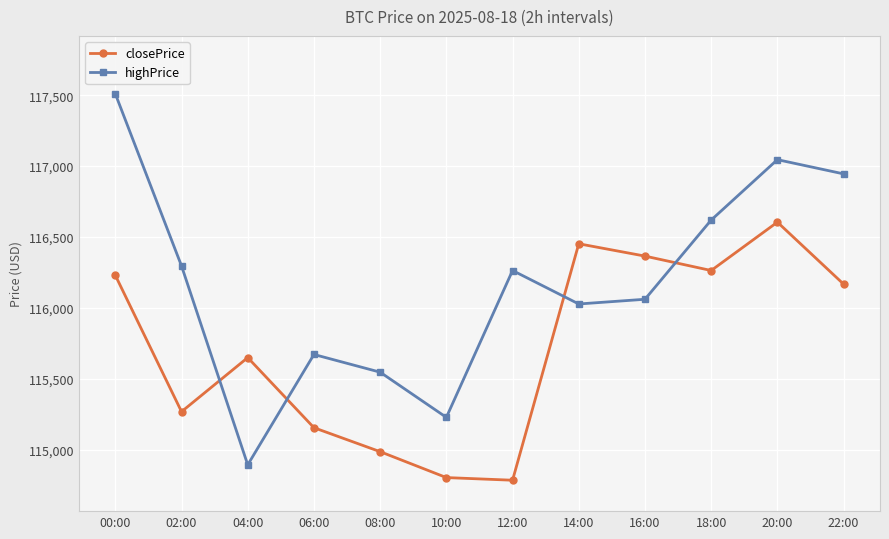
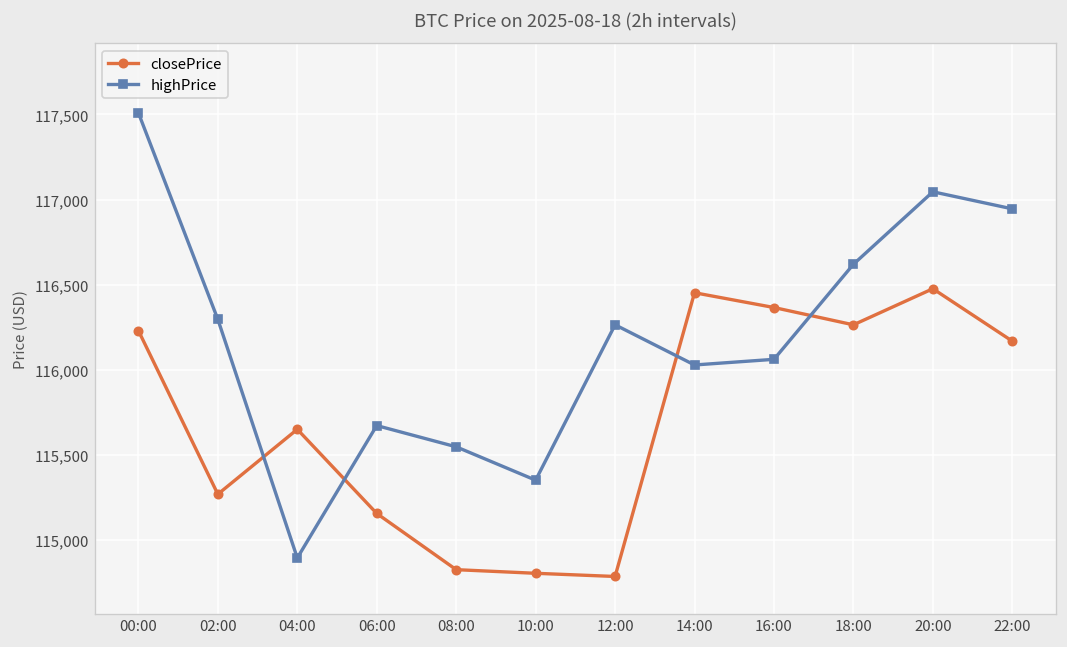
  {
    "closePrice": {
      "00:00": "116,230",
      "02:00": "115,270",
      "04:00": "115,650",
      "06:00": "115,160",
-     "08:00": "114,990",
+     "08:00": "114,830",
      "10:00": "114,800",
      "12:00": "114,790",
      "14:00": "116,450",
      "16:00": "116,370",
      "18:00": "116,260",
-     "20:00": "116,610",
+     "20:00": "116,480",
      "22:00": "116,170"
    },
    "highPrice": {
      "00:00": "117,510",
      "02:00": "116,300",
      "04:00": "114,890",
      "06:00": "115,670",
      "08:00": "115,550",
-     "10:00": "115,230",
+     "10:00": "115,350",
      "12:00": "116,260",
      "14:00": "116,030",
      "16:00": "116,060",
      "18:00": "116,620",
      "20:00": "117,050",
      "22:00": "116,950"
    }
  }
